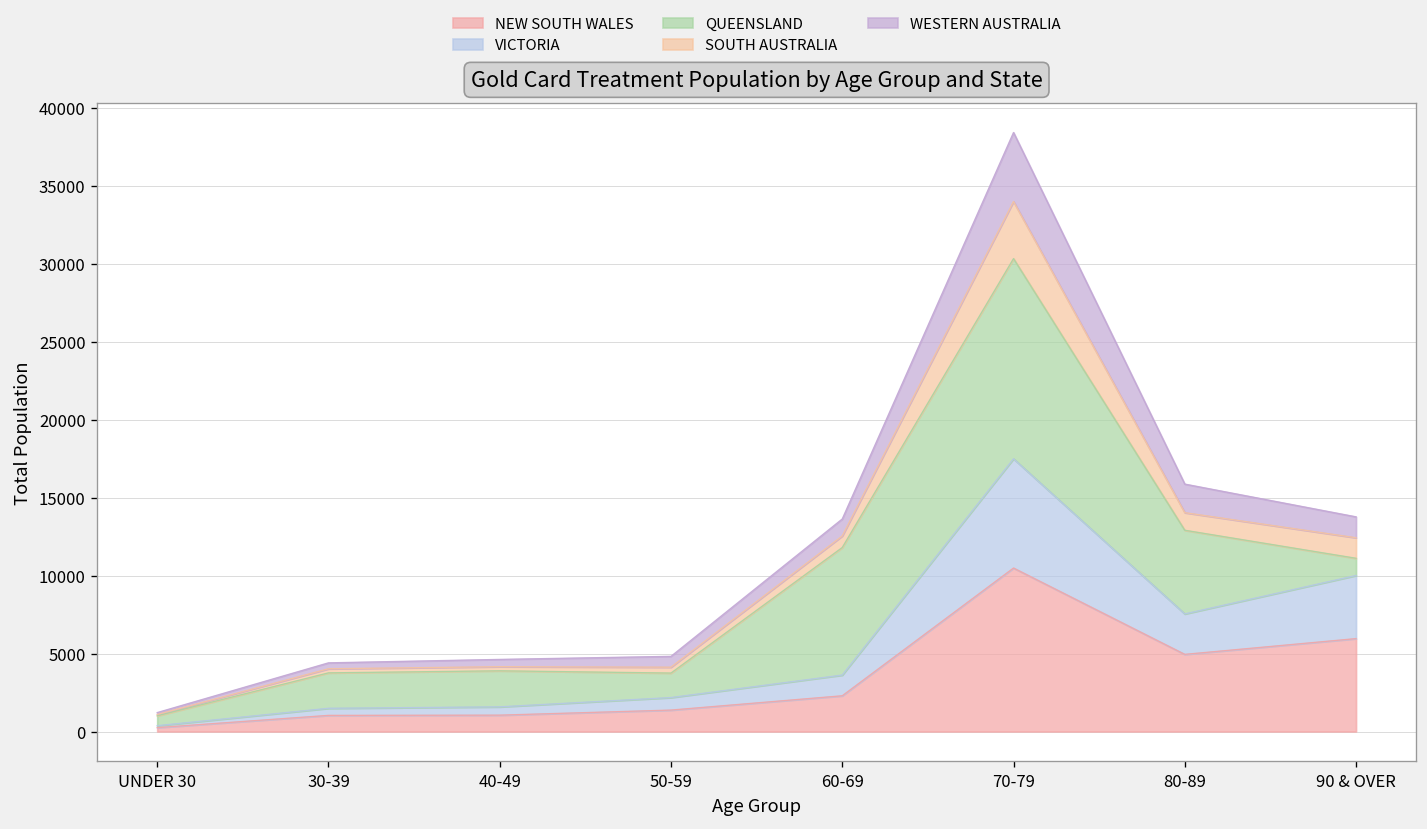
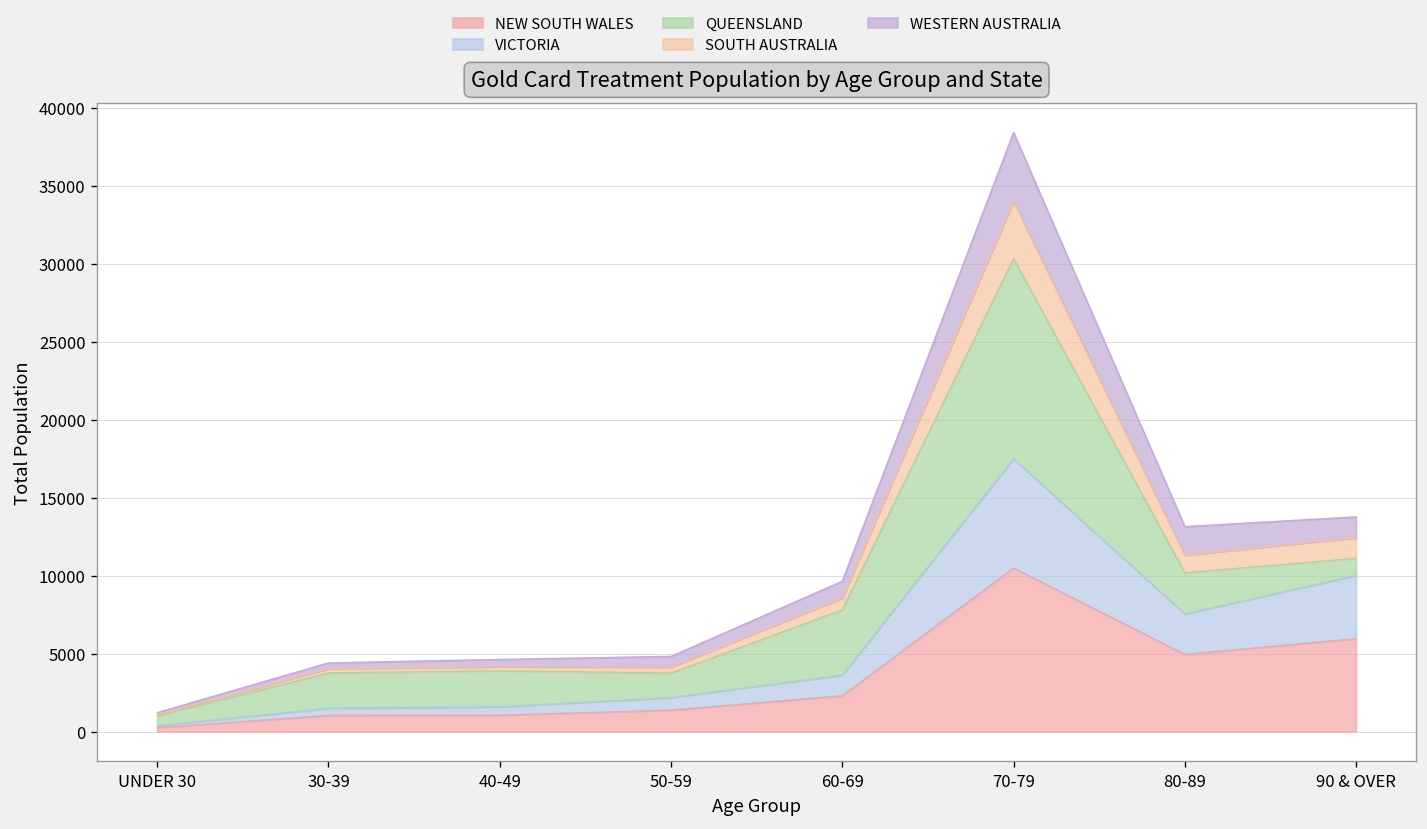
  {
    "QUEENSLAND": {
      "30-39": 2300,
      "40-49": 2300,
      "50-59": 1600,
-     "60-69": 8200,
+     "60-69": 4200,
      "70-79": 12800,
-     "80-89": 5400,
+     "80-89": 2600,
      "90 & OVER": 1100
    }
  }
